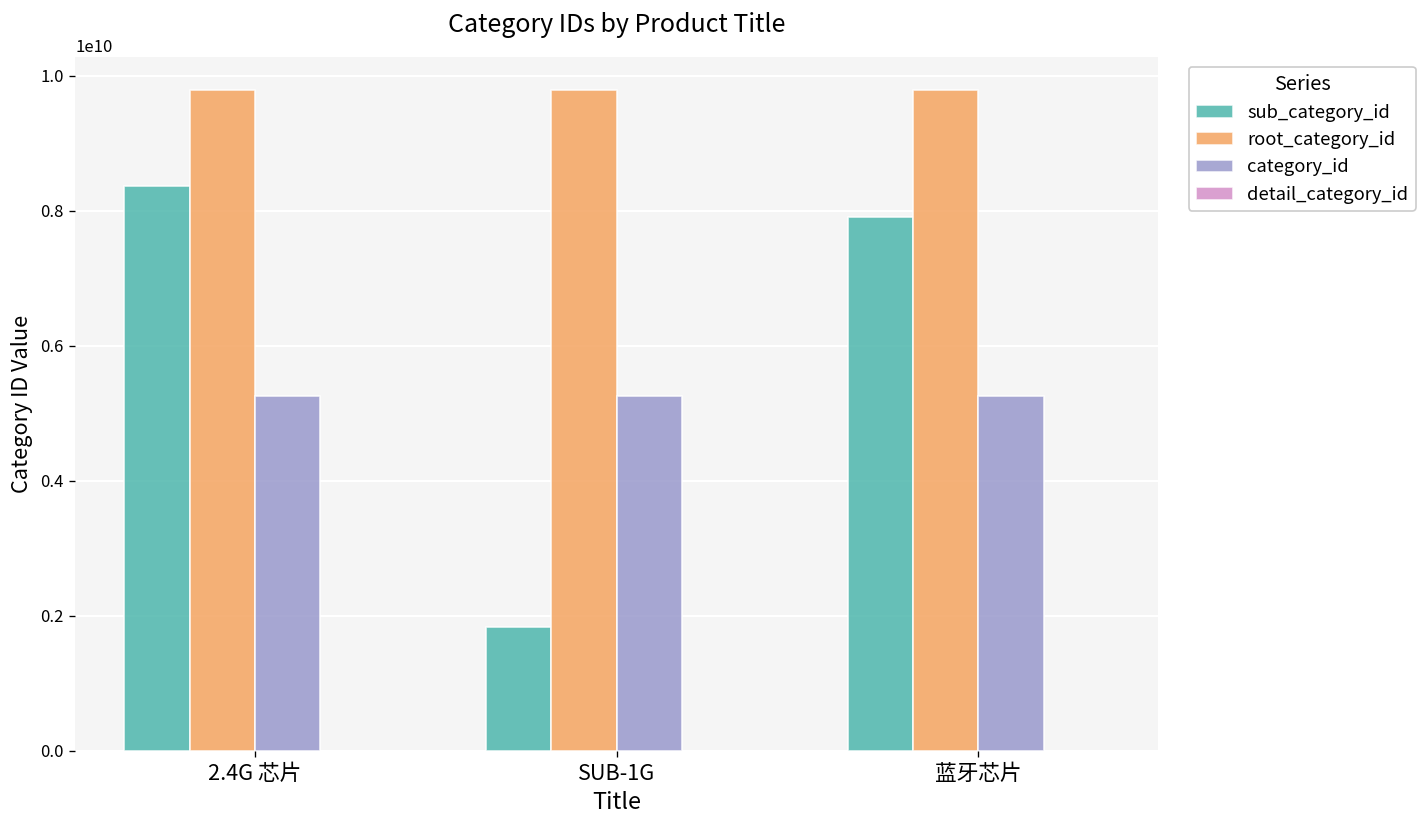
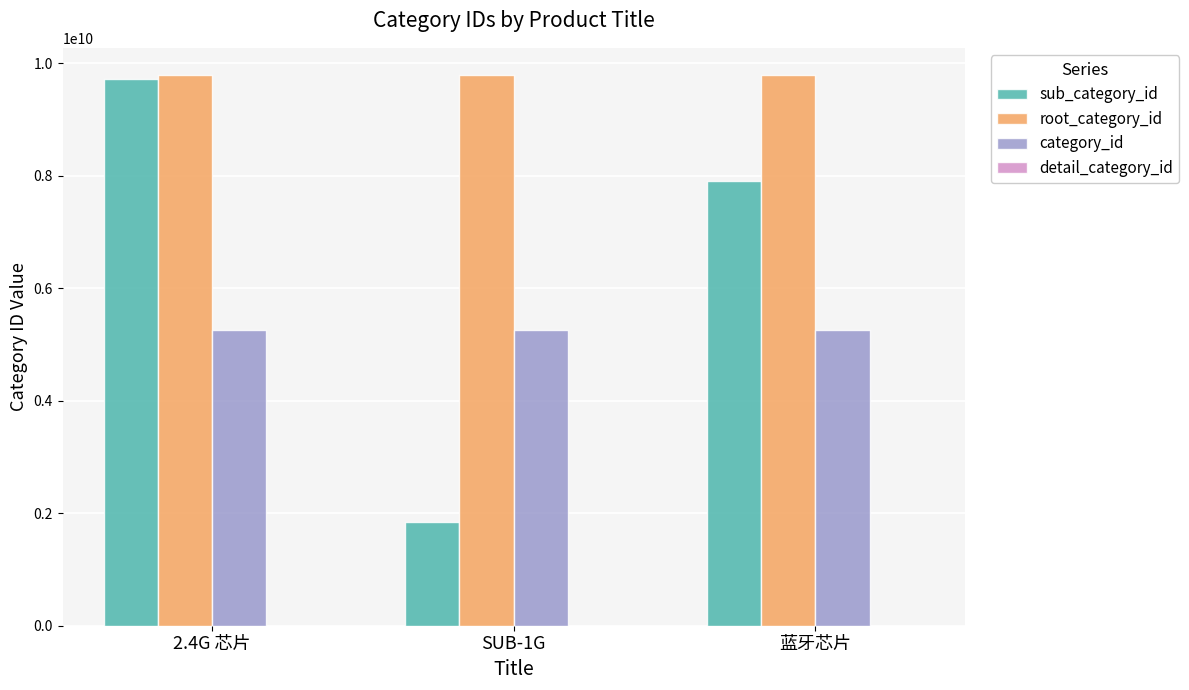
  {
    "sub_category_id": {
-     "2.4G 芯片": 8400000000,
+     "2.4G 芯片": 9700000000,
      "SUB-1G": 1800000000,
      "蓝牙芯片": 7900000000
    },
    "root_category_id": {
      "2.4G 芯片": 9800000000,
      "SUB-1G": 9800000000,
      "蓝牙芯片": 9800000000
    }
  }
